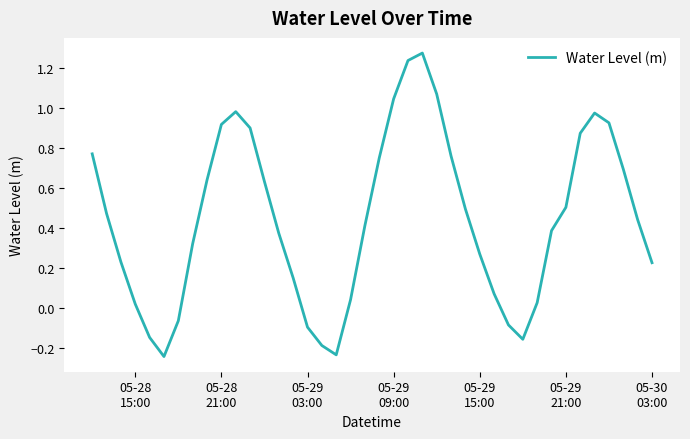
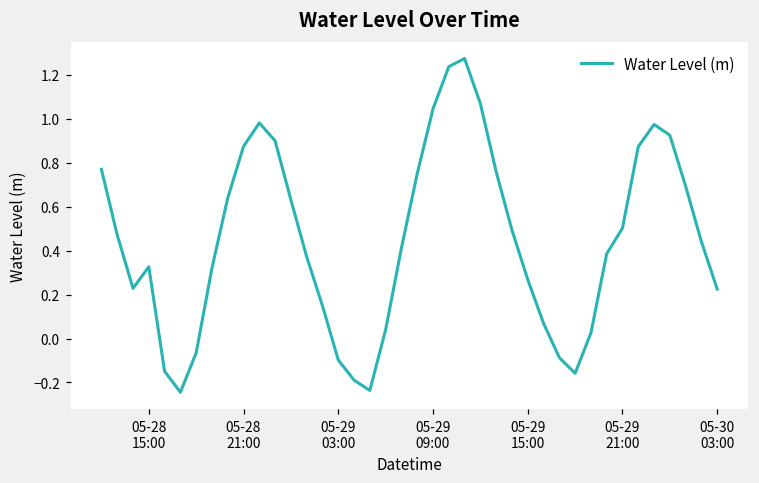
  {
-   "05-28 15:00": 0.02,
-   "05-28 21:00": 0.92,
+   "05-28 15:00": 0.33,
+   "05-28 21:00": 0.87,
    "05-29 03:00": -0.10,
    "05-29 09:00": 1.04,
    "05-29 15:00": 0.27,
    "05-29 21:00": 0.50,
    "05-30 03:00": 0.22
  }
